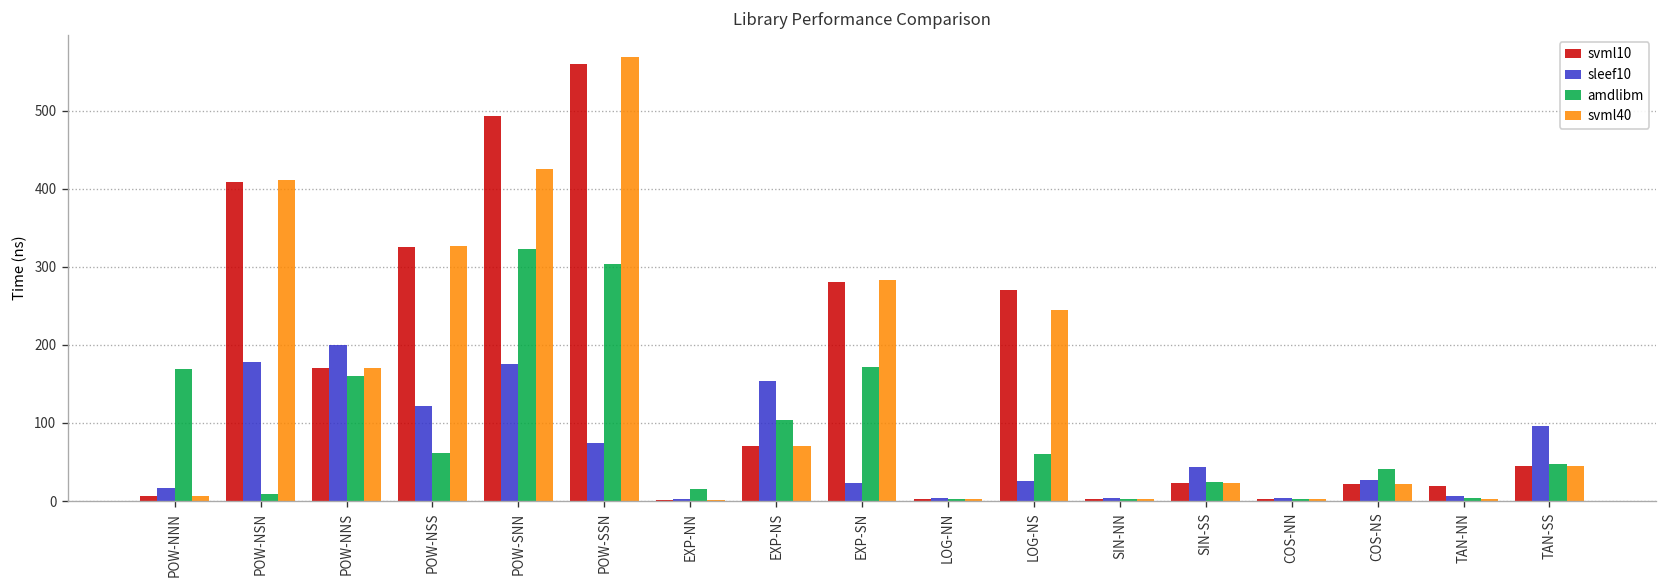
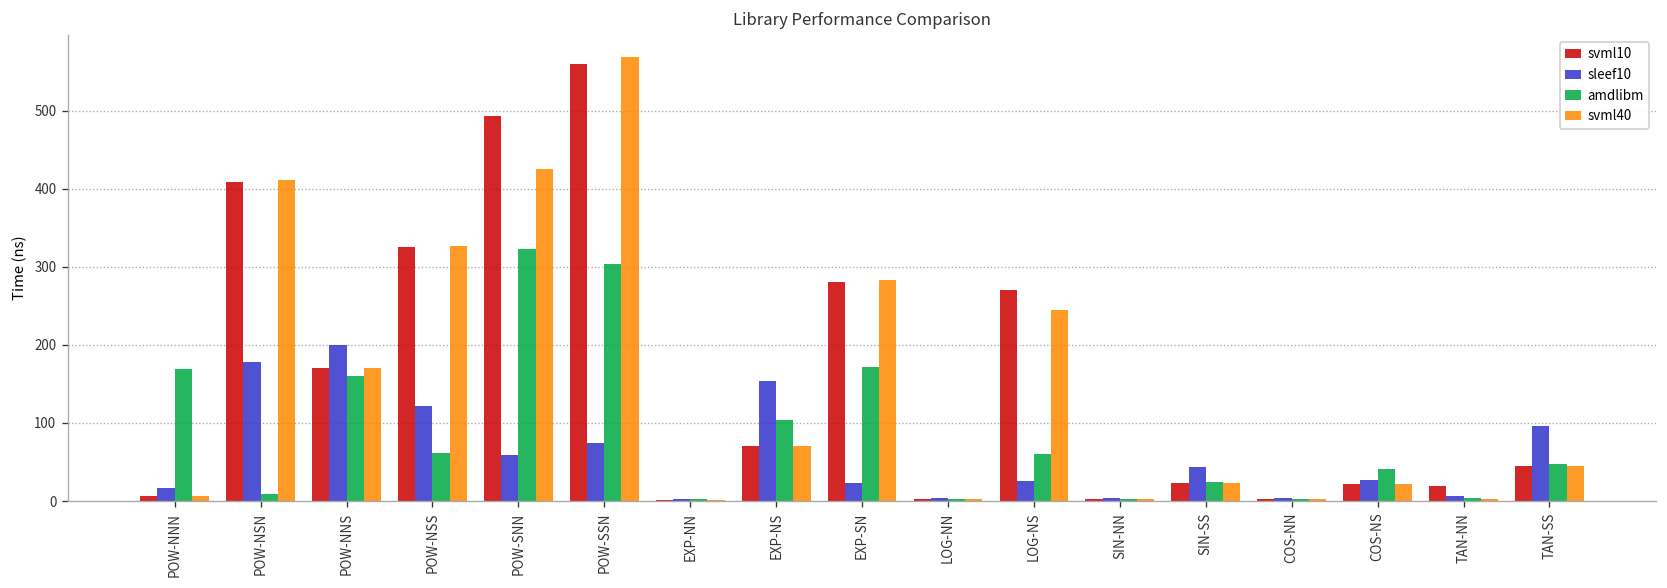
  {
    "svml10": {
      "POW-NNN": 10,
      "POW-NSN": 410,
      "POW-NNS": 170,
      "POW-NSS": 320,
      "POW-SNN": 490,
      "POW-SSN": 560,
      "EXP-NS": 70,
      "EXP-SN": 280,
      "LOG-NS": 270,
      "SIN-SS": 20,
      "COS-NS": 20,
      "TAN-NN": 20,
      "TAN-SS": 50
    },
    "sleef10": {
      "POW-NNN": 20,
      "POW-NSN": 180,
      "POW-NNS": 200,
      "POW-NSS": 120,
-     "POW-SNN": 170,
+     "POW-SNN": 60,
      "POW-SSN": 70,
      "EXP-NS": 150,
      "EXP-SN": 20,
      "LOG-NN": 0,
      "LOG-NS": 30,
      "SIN-SS": 40,
      "COS-NN": 0,
      "COS-NS": 30,
      "TAN-NN": 10,
      "TAN-SS": 100
    },
    "amdlibm": {
      "POW-NNN": 170,
      "POW-NSN": 10,
      "POW-NNS": 160,
      "POW-NSS": 60,
      "POW-SNN": 320,
      "POW-SSN": 300,
-     "EXP-NN": 10,
+     "EXP-NN": 0,
      "EXP-NS": 100,
      "EXP-SN": 170,
      "LOG-NS": 60,
      "SIN-SS": 20,
      "COS-NS": 40,
      "TAN-NN": 0,
      "TAN-SS": 50
    },
    "svml40": {
      "POW-NNN": 10,
      "POW-NSN": 410,
      "POW-NNS": 170,
      "POW-NSS": 330,
      "POW-SNN": 430,
      "POW-SSN": 570,
      "EXP-NS": 70,
      "EXP-SN": 280,
      "LOG-NS": 240,
      "SIN-SS": 20,
      "COS-NS": 20,
      "TAN-SS": 40
    }
  }
